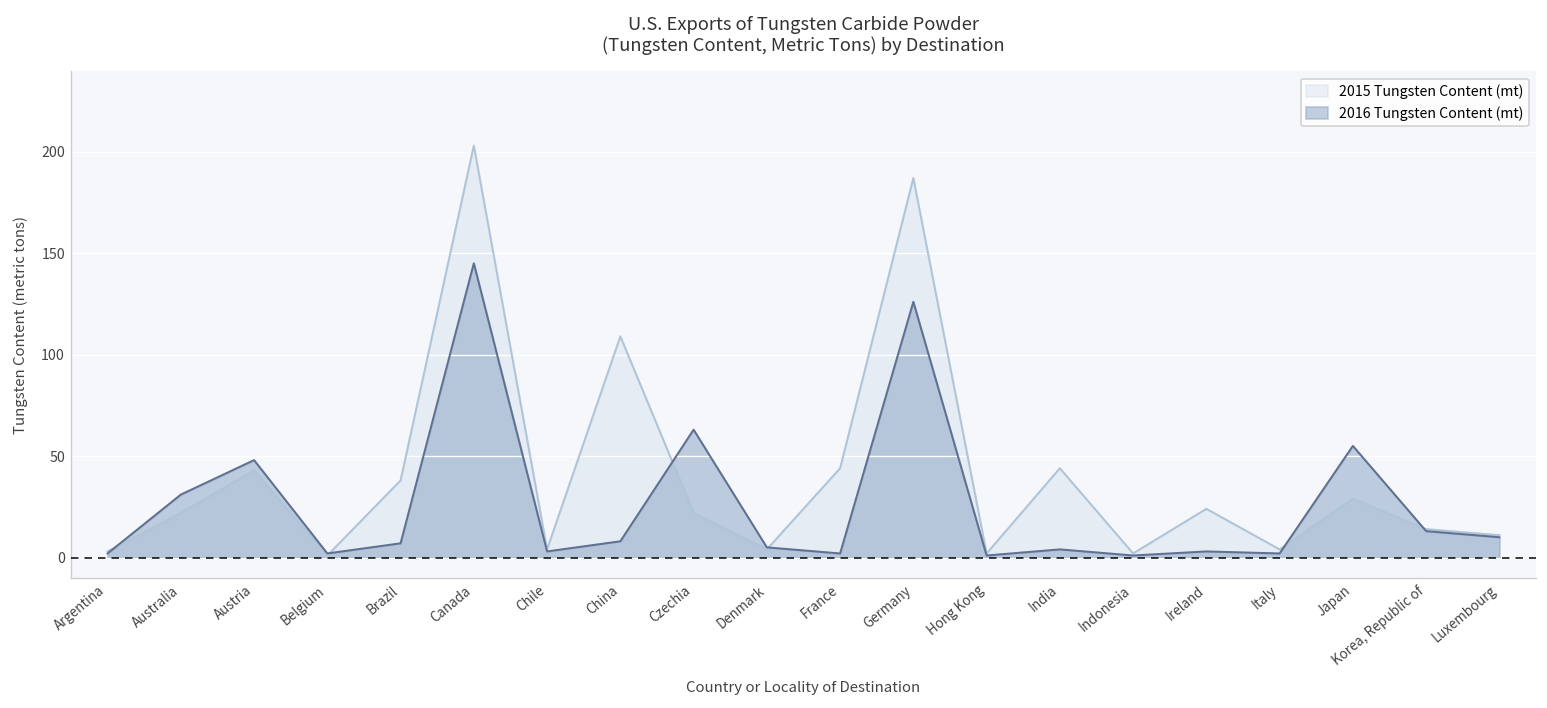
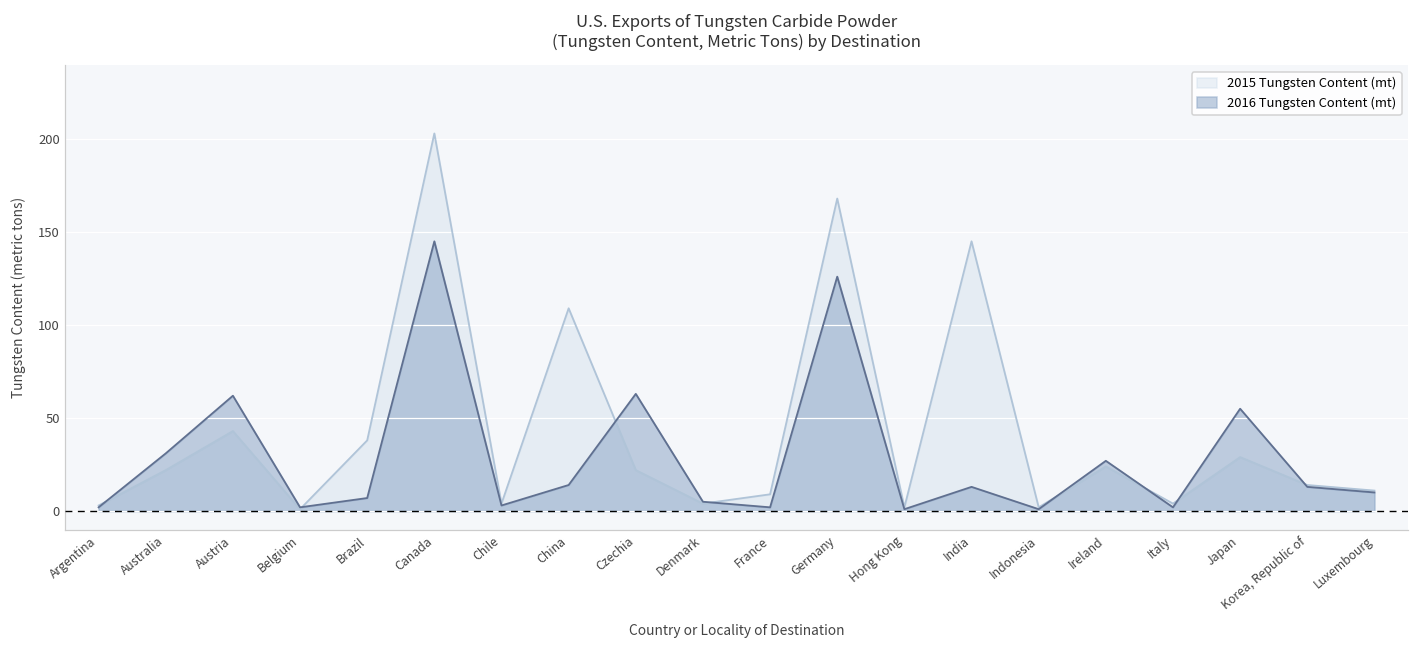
  {
    "2015 Tungsten Content (mt)": {
      "Australia": 22,
      "Austria": 43,
      "Brazil": 38,
      "Canada": 203,
      "China": 109,
      "Czechia": 22,
-     "France": 44,
-     "Germany": 187,
-     "India": 44,
+     "France": 9,
+     "Germany": 168,
+     "India": 145,
      "Ireland": 24,
      "Italy": 4,
      "Japan": 29
    },
    "2016 Tungsten Content (mt)": {
      "Australia": 31,
-     "Austria": 48,
+     "Austria": 62,
      "Brazil": 7,
      "Canada": 145,
-     "China": 8,
+     "China": 14,
      "Czechia": 63,
      "France": 2,
      "Germany": 126,
-     "India": 4,
-     "Ireland": 3,
+     "India": 13,
+     "Ireland": 27,
      "Italy": 2,
      "Japan": 55
    }
  }
